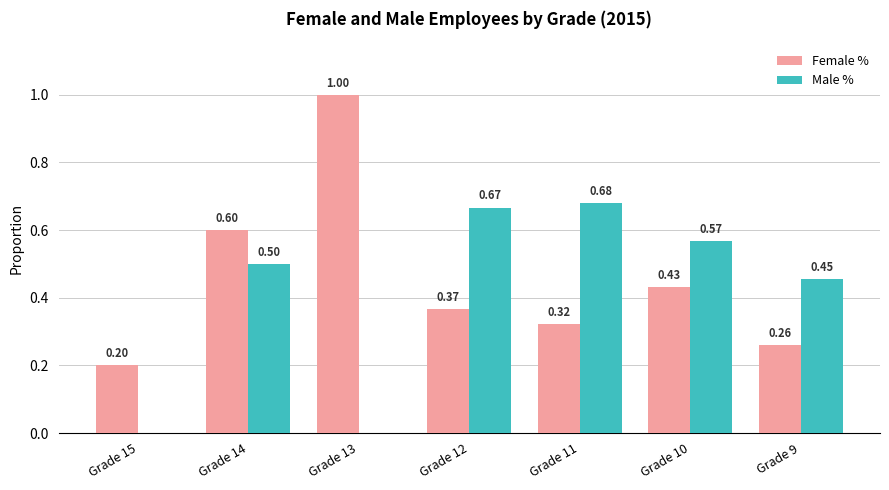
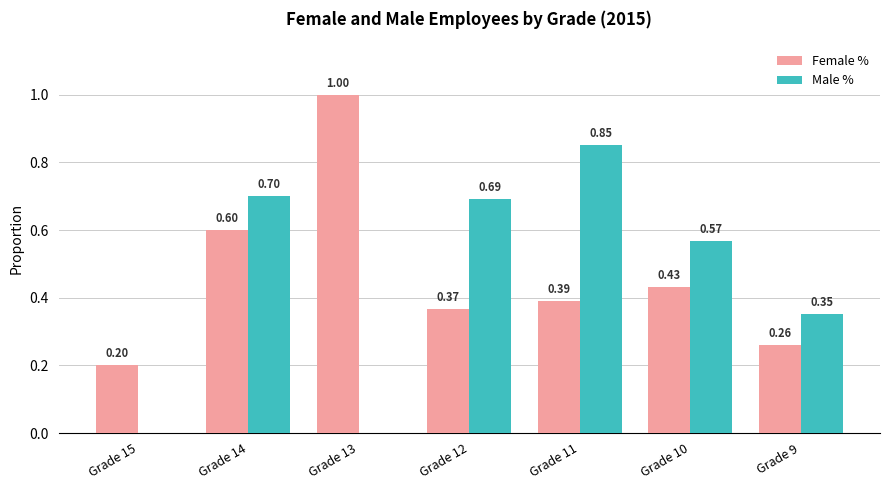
  {
    "Female %": {
      "Grade 15": 0.20,
      "Grade 14": 0.60,
      "Grade 13": 1.00,
      "Grade 12": 0.37,
-     "Grade 11": 0.32,
+     "Grade 11": 0.39,
      "Grade 10": 0.43,
      "Grade 9": 0.26
    },
    "Male %": {
-     "Grade 14": 0.50,
-     "Grade 12": 0.67,
-     "Grade 11": 0.68,
+     "Grade 14": 0.70,
+     "Grade 12": 0.69,
+     "Grade 11": 0.85,
      "Grade 10": 0.57,
-     "Grade 9": 0.45
+     "Grade 9": 0.35
    }
  }
